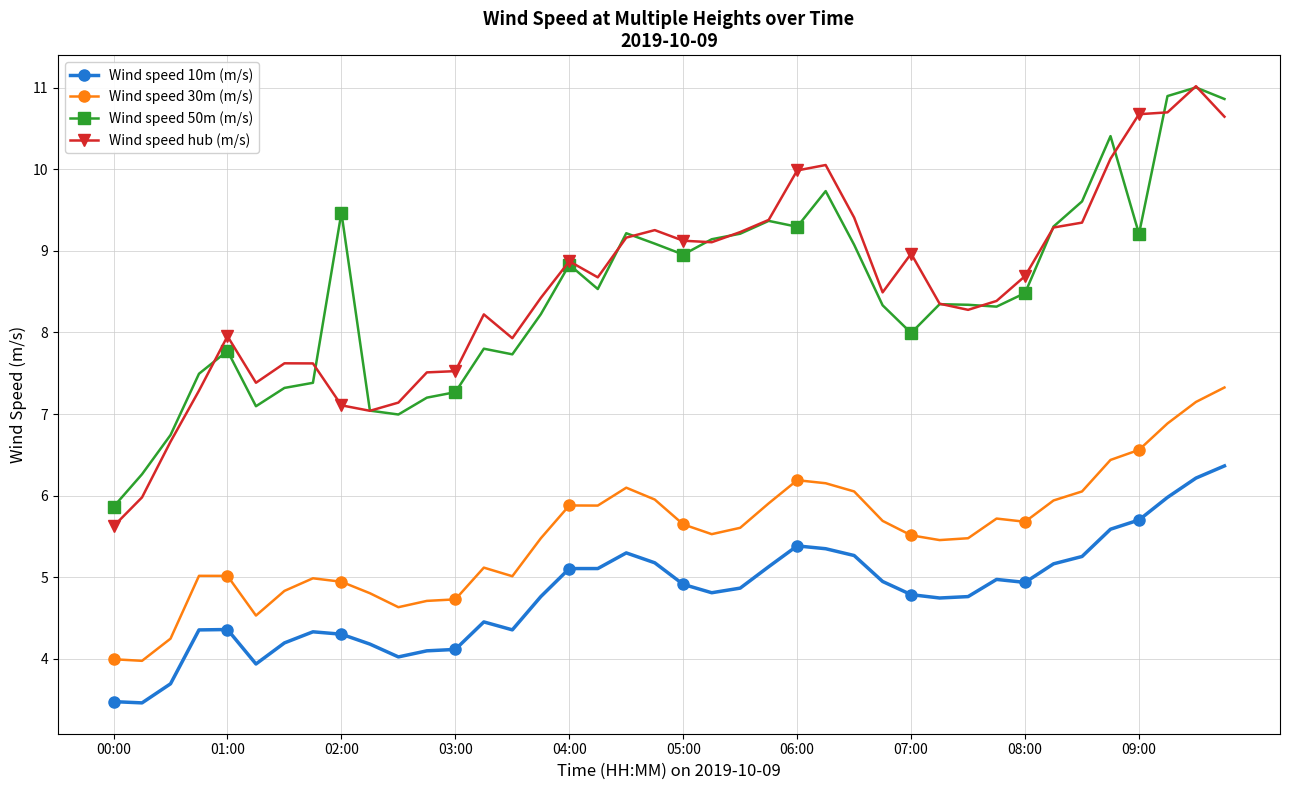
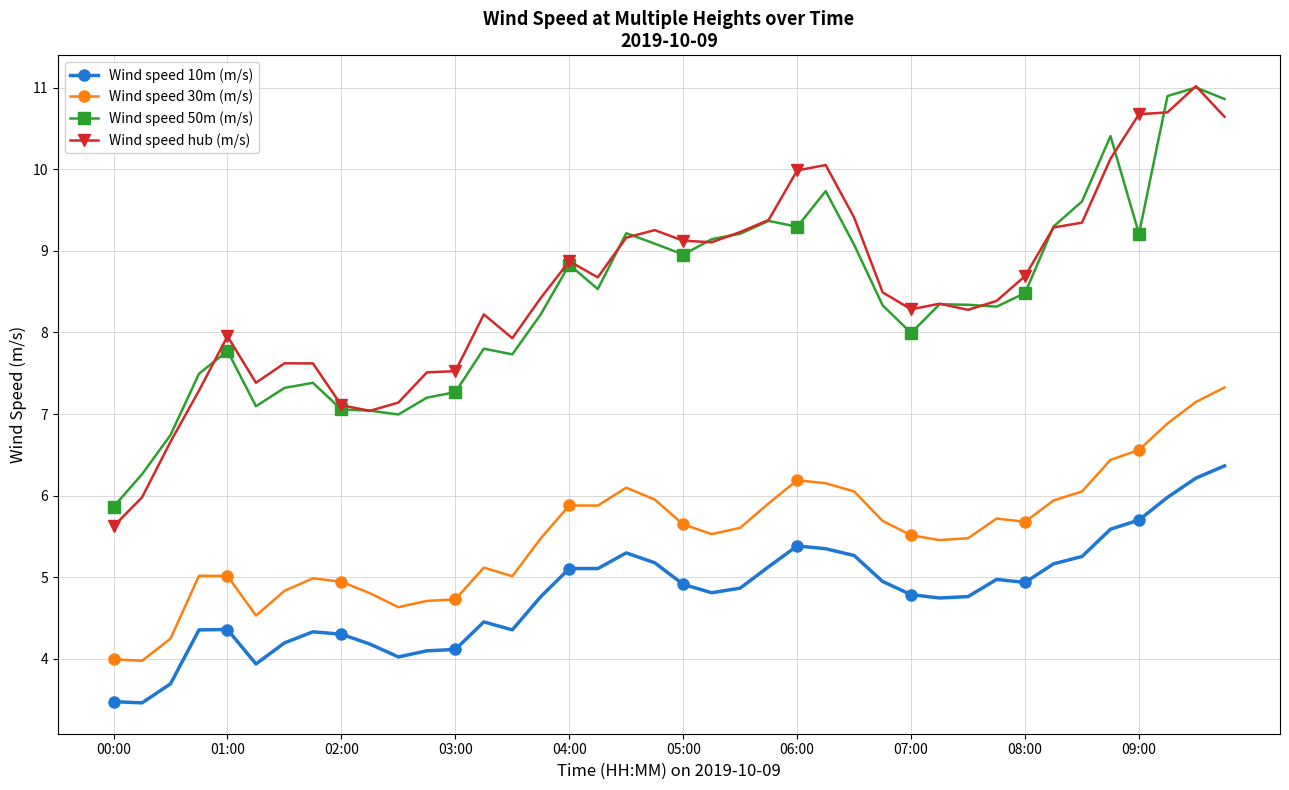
  {
    "Wind speed 10m (m/s)": {
      "00:00": 3.5,
      "01:00": 4.4,
      "02:00": 4.3,
      "03:00": 4.1,
      "04:00": 5.1,
      "05:00": 4.9,
      "06:00": 5.4,
      "07:00": 4.8,
      "08:00": 4.9,
      "09:00": 5.7
    },
    "Wind speed 30m (m/s)": {
      "00:00": 4.0,
      "01:00": 5.0,
      "02:00": 4.9,
      "03:00": 4.7,
      "04:00": 5.9,
      "05:00": 5.6,
      "06:00": 6.2,
      "07:00": 5.5,
      "08:00": 5.7,
      "09:00": 6.6
    },
    "Wind speed 50m (m/s)": {
      "00:00": 5.9,
      "01:00": 7.8,
-     "02:00": 9.5,
+     "02:00": 7.1,
      "03:00": 7.3,
      "04:00": 8.8,
      "05:00": 9.0,
      "06:00": 9.3,
      "07:00": 8.0,
      "08:00": 8.5,
      "09:00": 9.2
    },
    "Wind speed hub (m/s)": {
      "00:00": 5.6,
      "01:00": 8.0,
      "02:00": 7.1,
      "03:00": 7.5,
      "04:00": 8.9,
      "05:00": 9.1,
      "06:00": 10.0,
-     "07:00": 9.0,
+     "07:00": 8.3,
      "08:00": 8.7,
      "09:00": 10.7
    }
  }
